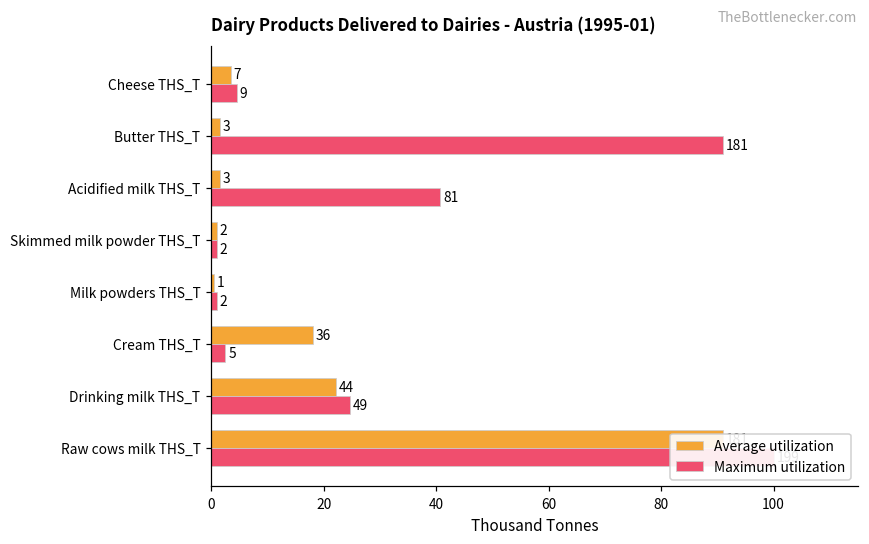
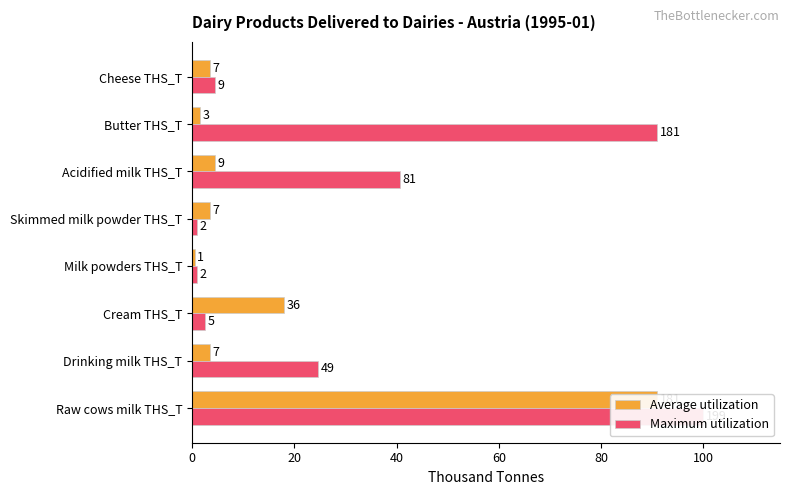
  {
    "Average utilization": {
-     "Acidified milk THS_T": 3,
-     "Skimmed milk powder THS_T": 2,
+     "Acidified milk THS_T": 9,
+     "Skimmed milk powder THS_T": 7,
      "Milk powders THS_T": 1,
-     "Drinking milk THS_T": 44
+     "Drinking milk THS_T": 7
    }
  }
